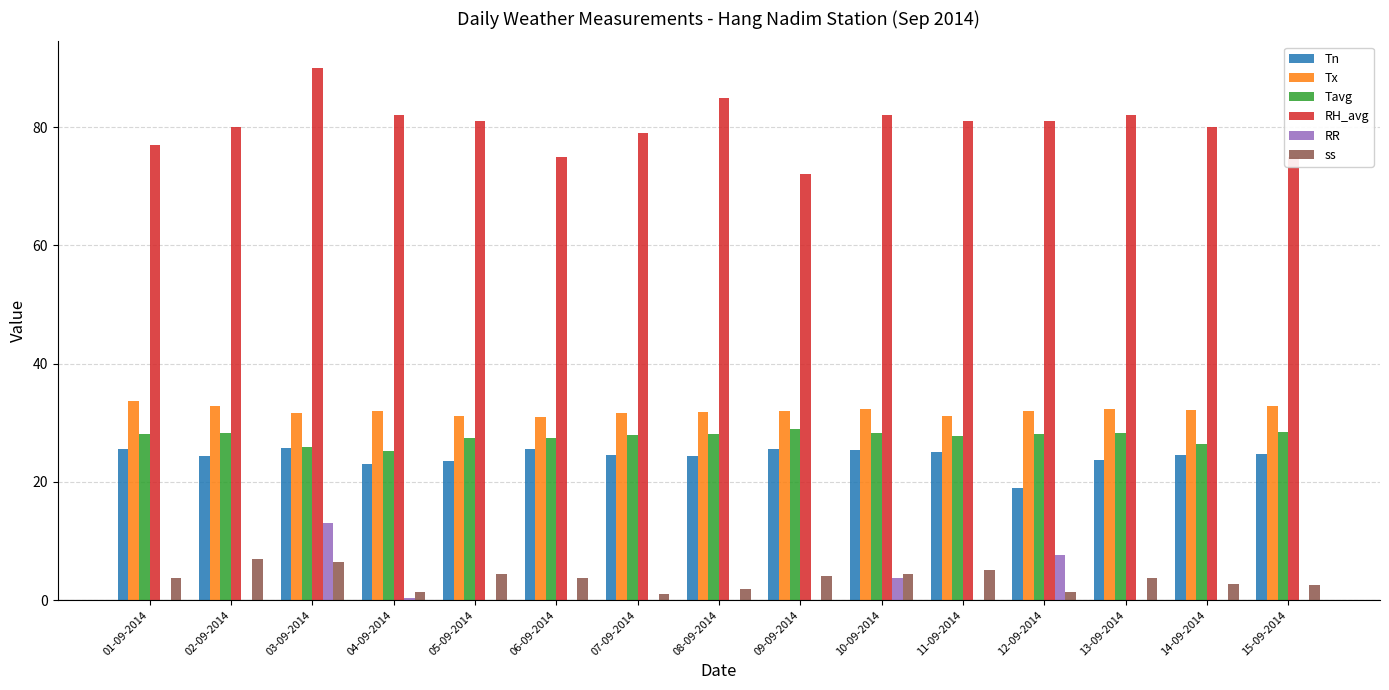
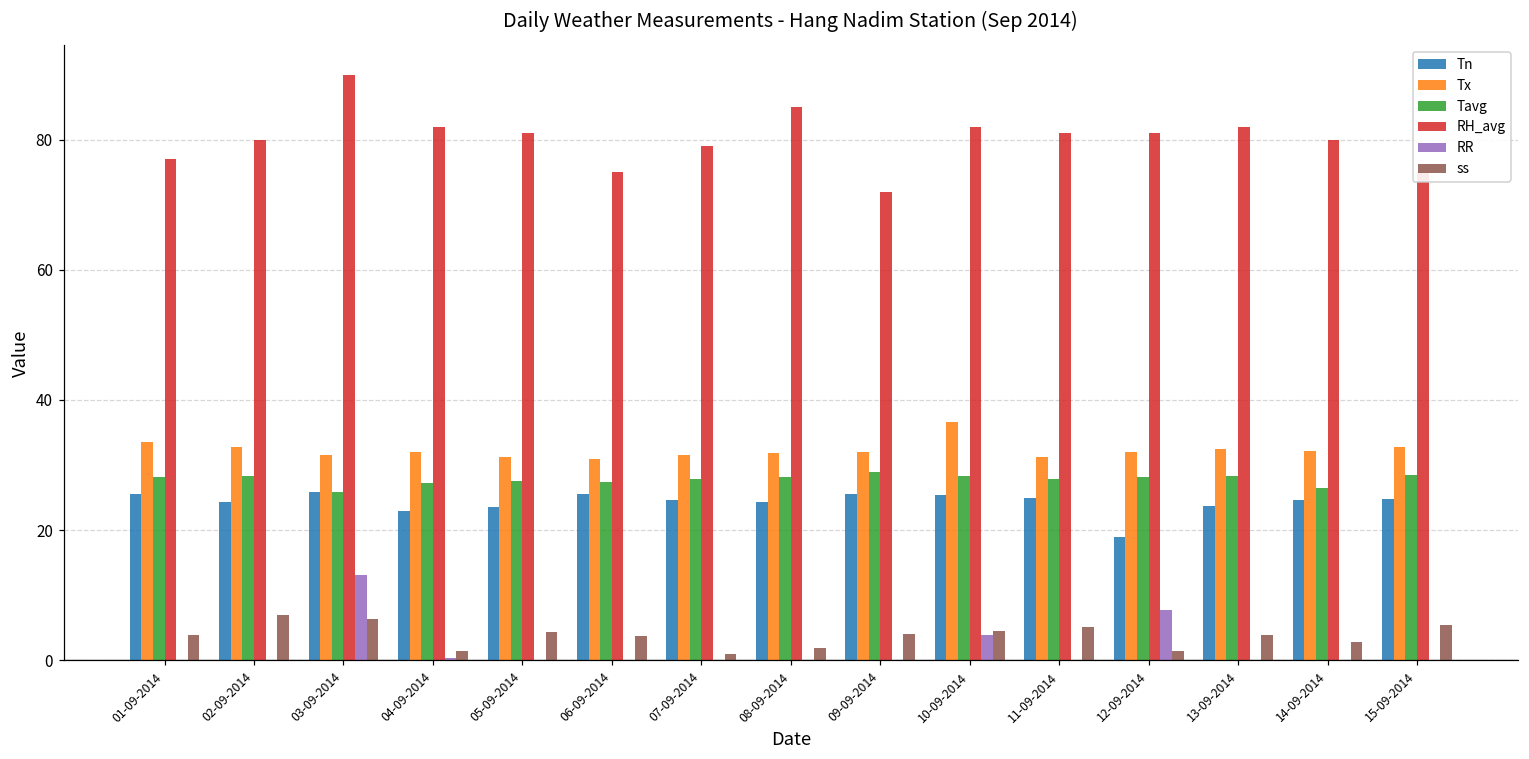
  {
    "Tn": {
      "01-09-2014": 26,
      "02-09-2014": 24,
      "03-09-2014": 26,
      "04-09-2014": 23,
      "05-09-2014": 24,
      "06-09-2014": 26,
      "07-09-2014": 25,
      "08-09-2014": 24,
      "09-09-2014": 26,
      "10-09-2014": 25,
      "11-09-2014": 25,
      "12-09-2014": 19,
      "13-09-2014": 24,
      "14-09-2014": 25,
      "15-09-2014": 25
    },
    "Tx": {
      "01-09-2014": 34,
      "02-09-2014": 33,
      "03-09-2014": 32,
      "04-09-2014": 32,
      "05-09-2014": 31,
      "06-09-2014": 31,
      "07-09-2014": 32,
      "08-09-2014": 32,
      "09-09-2014": 32,
-     "10-09-2014": 32,
+     "10-09-2014": 37,
      "11-09-2014": 31,
      "12-09-2014": 32,
      "13-09-2014": 32,
      "14-09-2014": 32,
      "15-09-2014": 33
    },
    "Tavg": {
      "01-09-2014": 28,
      "02-09-2014": 28,
      "03-09-2014": 26,
-     "04-09-2014": 25,
+     "04-09-2014": 27,
      "05-09-2014": 28,
      "06-09-2014": 27,
      "07-09-2014": 28,
      "08-09-2014": 28,
      "09-09-2014": 29,
      "10-09-2014": 28,
      "11-09-2014": 28,
      "12-09-2014": 28,
      "13-09-2014": 28,
      "14-09-2014": 26,
      "15-09-2014": 29
    },
    "RH_avg": {
      "01-09-2014": 77,
      "02-09-2014": 80,
      "03-09-2014": 90,
      "04-09-2014": 82,
      "05-09-2014": 81,
      "06-09-2014": 75,
      "07-09-2014": 79,
      "08-09-2014": 85,
      "09-09-2014": 72,
      "10-09-2014": 82,
      "11-09-2014": 81,
      "12-09-2014": 81,
      "13-09-2014": 82,
      "14-09-2014": 80
    },
    "RR": {
      "01-09-2014": 0,
      "02-09-2014": 0,
      "03-09-2014": 13,
      "05-09-2014": 0,
      "06-09-2014": 0,
      "07-09-2014": 0,
      "08-09-2014": 0,
      "09-09-2014": 0,
      "10-09-2014": 4,
      "11-09-2014": 0,
      "12-09-2014": 8,
      "13-09-2014": 0,
      "14-09-2014": 0,
      "15-09-2014": 0
    },
    "ss": {
      "01-09-2014": 4,
      "02-09-2014": 7,
      "03-09-2014": 6,
      "04-09-2014": 1,
      "05-09-2014": 4,
      "06-09-2014": 4,
      "07-09-2014": 1,
      "08-09-2014": 2,
      "09-09-2014": 4,
      "10-09-2014": 5,
      "11-09-2014": 5,
      "12-09-2014": 1,
      "13-09-2014": 4,
      "14-09-2014": 3,
-     "15-09-2014": 3
+     "15-09-2014": 5
    }
  }
